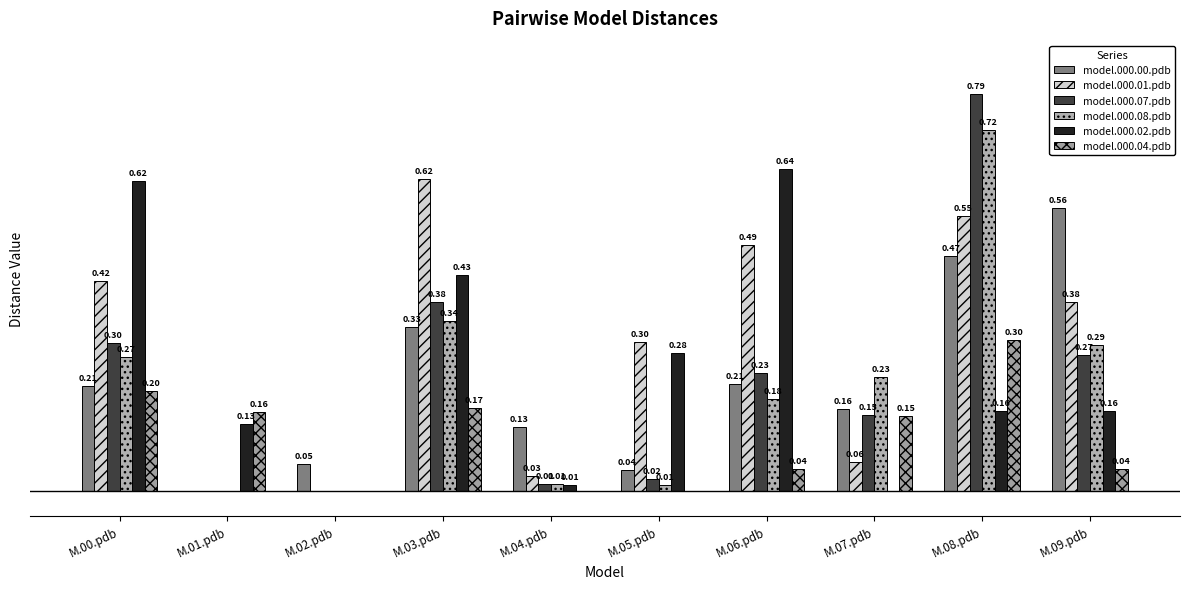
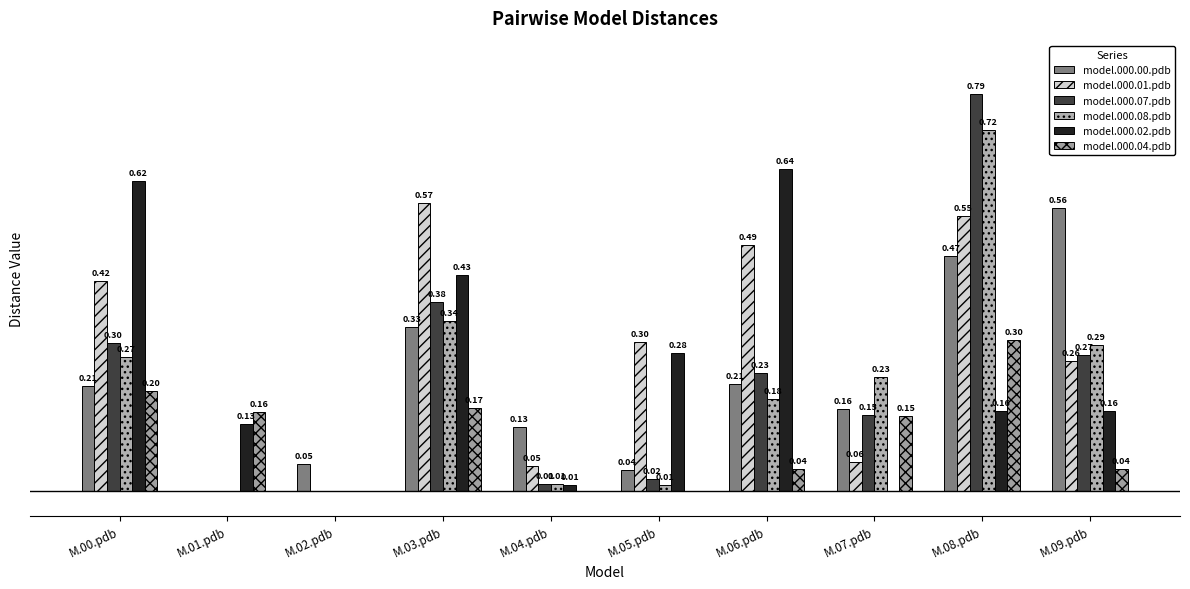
  {
    "model.000.01.pdb": {
      "M.00.pdb": 0.42,
-     "M.03.pdb": 0.62,
-     "M.04.pdb": 0.03,
+     "M.03.pdb": 0.57,
+     "M.04.pdb": 0.05,
      "M.05.pdb": 0.30,
      "M.06.pdb": 0.49,
      "M.07.pdb": 0.06,
      "M.08.pdb": 0.55,
-     "M.09.pdb": 0.38
+     "M.09.pdb": 0.26
    }
  }
